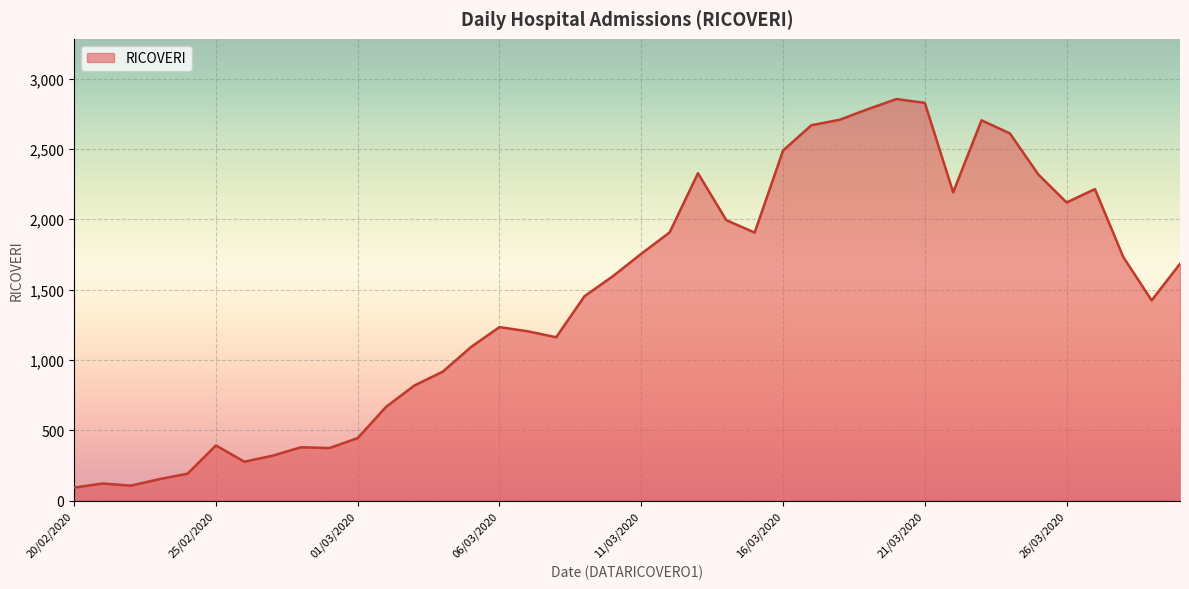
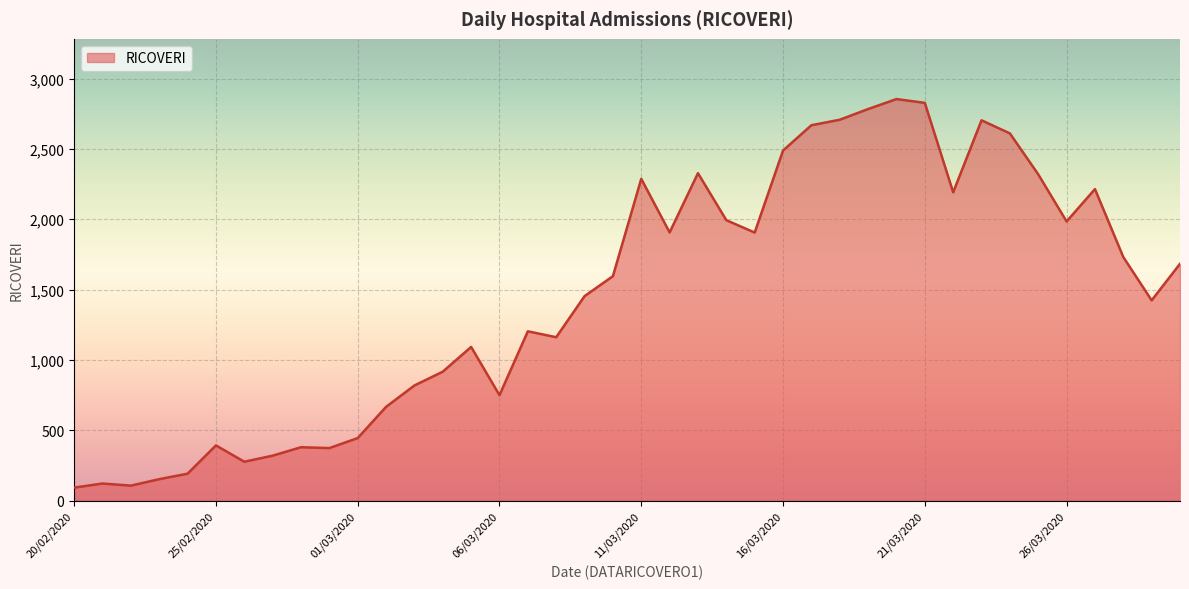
  {
    "20/02/2020": "90",
    "25/02/2020": "390",
    "01/03/2020": "440",
-   "06/03/2020": "1,230",
-   "11/03/2020": "1,750",
+   "06/03/2020": "750",
+   "11/03/2020": "2,290",
    "16/03/2020": "2,490",
    "21/03/2020": "2,830",
-   "26/03/2020": "2,120"
+   "26/03/2020": "1,980"
  }
